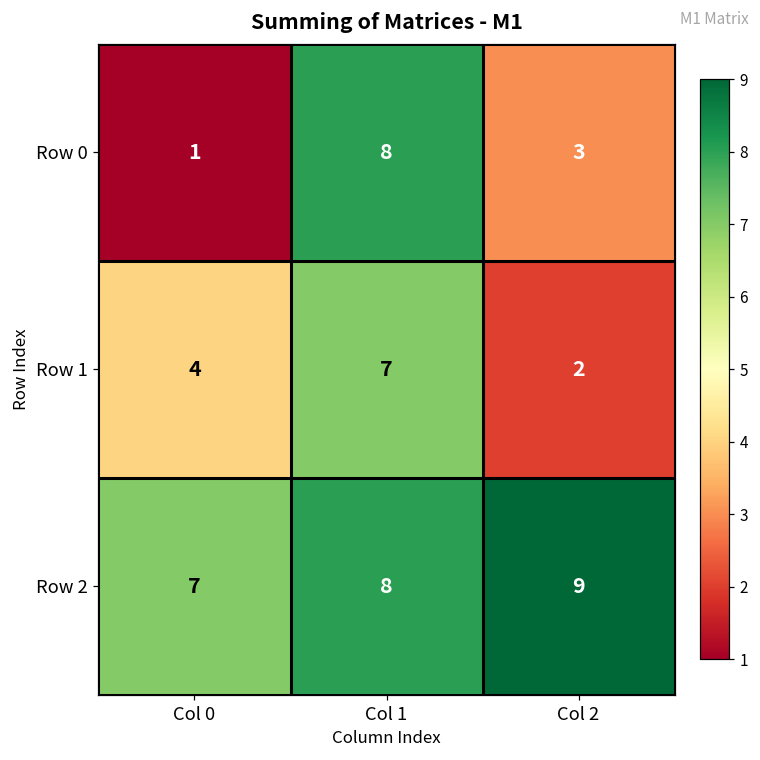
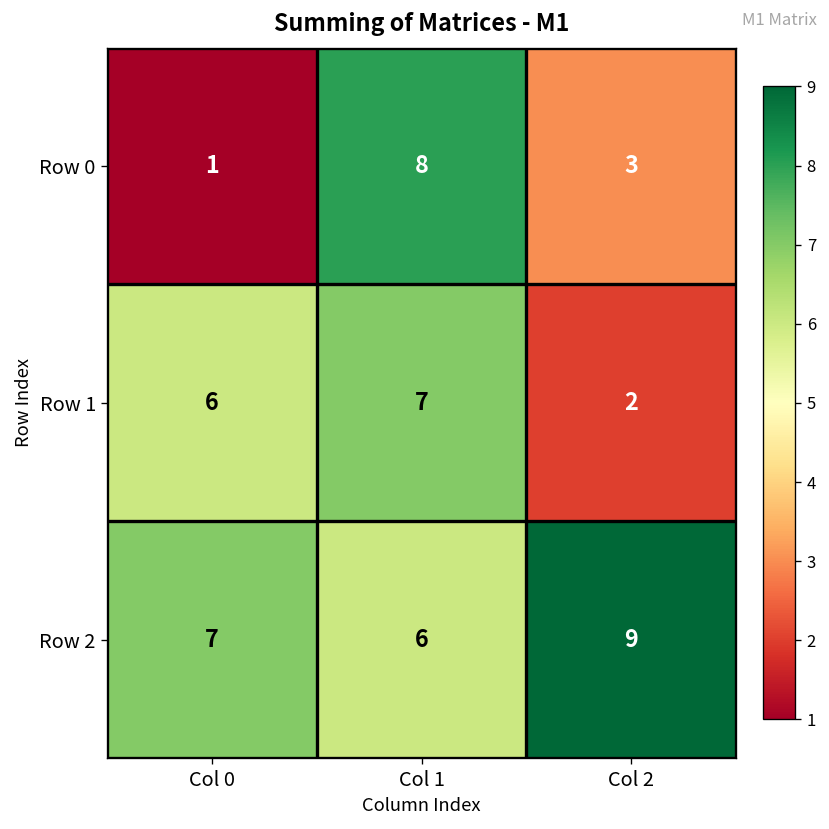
  {
    "Row 0": {
      "Col 0": 1,
      "Col 1": 8,
      "Col 2": 3
    },
    "Row 1": {
-     "Col 0": 4,
+     "Col 0": 6,
      "Col 1": 7,
      "Col 2": 2
    },
    "Row 2": {
      "Col 0": 7,
-     "Col 1": 8,
+     "Col 1": 6,
      "Col 2": 9
    }
  }
